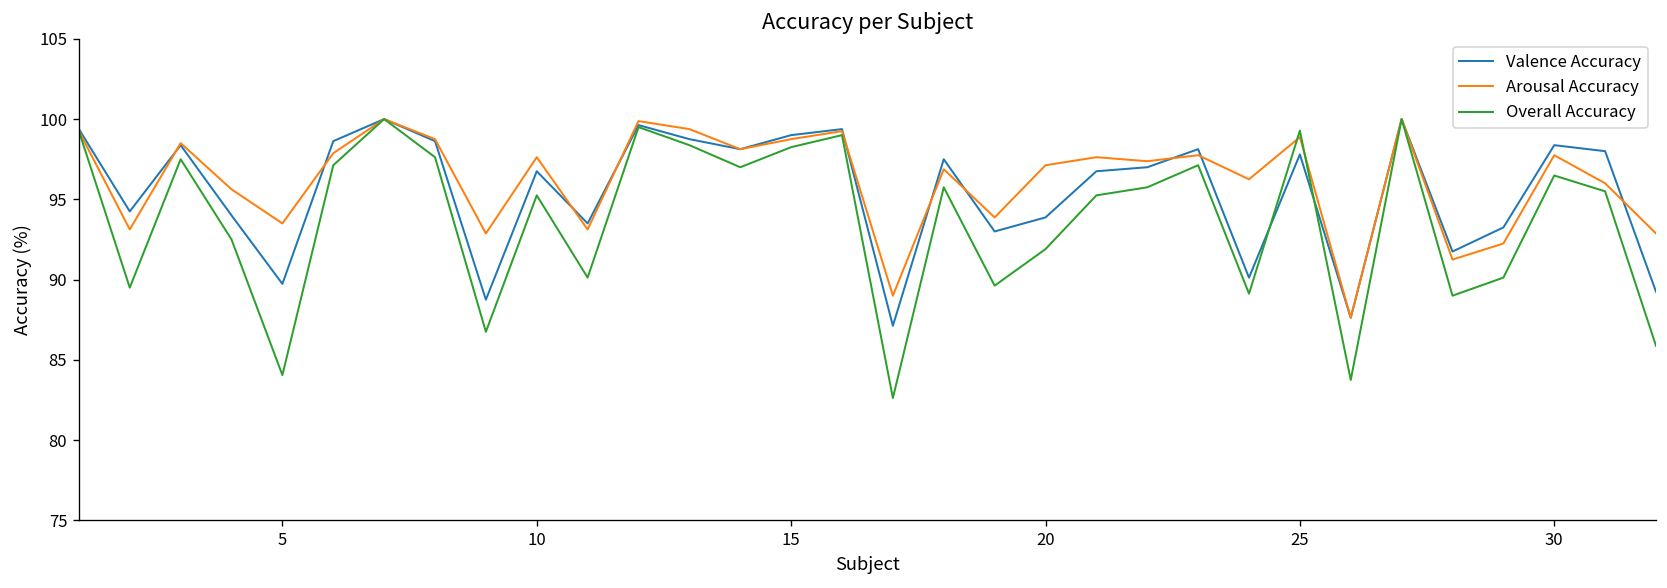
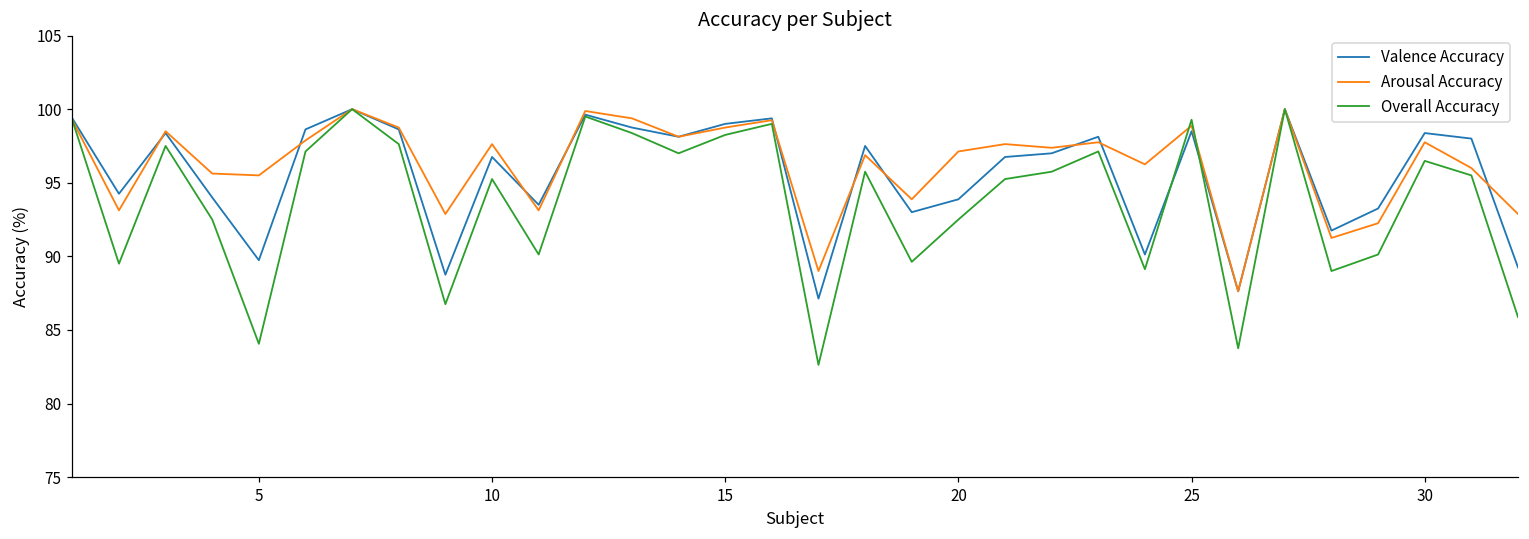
  {
    "Valence Accuracy": {
      "5": 89.7,
      "10": 96.8,
      "15": 99.0,
      "20": 93.9,
-     "25": 97.8,
+     "25": 98.5,
      "30": 98.4
    },
    "Arousal Accuracy": {
-     "5": 93.5,
+     "5": 95.5,
      "10": 97.6,
      "15": 98.8,
      "20": 97.1,
      "25": 98.9,
      "30": 97.8
    },
    "Overall Accuracy": {
      "5": 84.1,
      "10": 95.3,
      "15": 98.3,
-     "20": 91.9,
+     "20": 92.5,
      "25": 99.3,
      "30": 96.5
    }
  }
